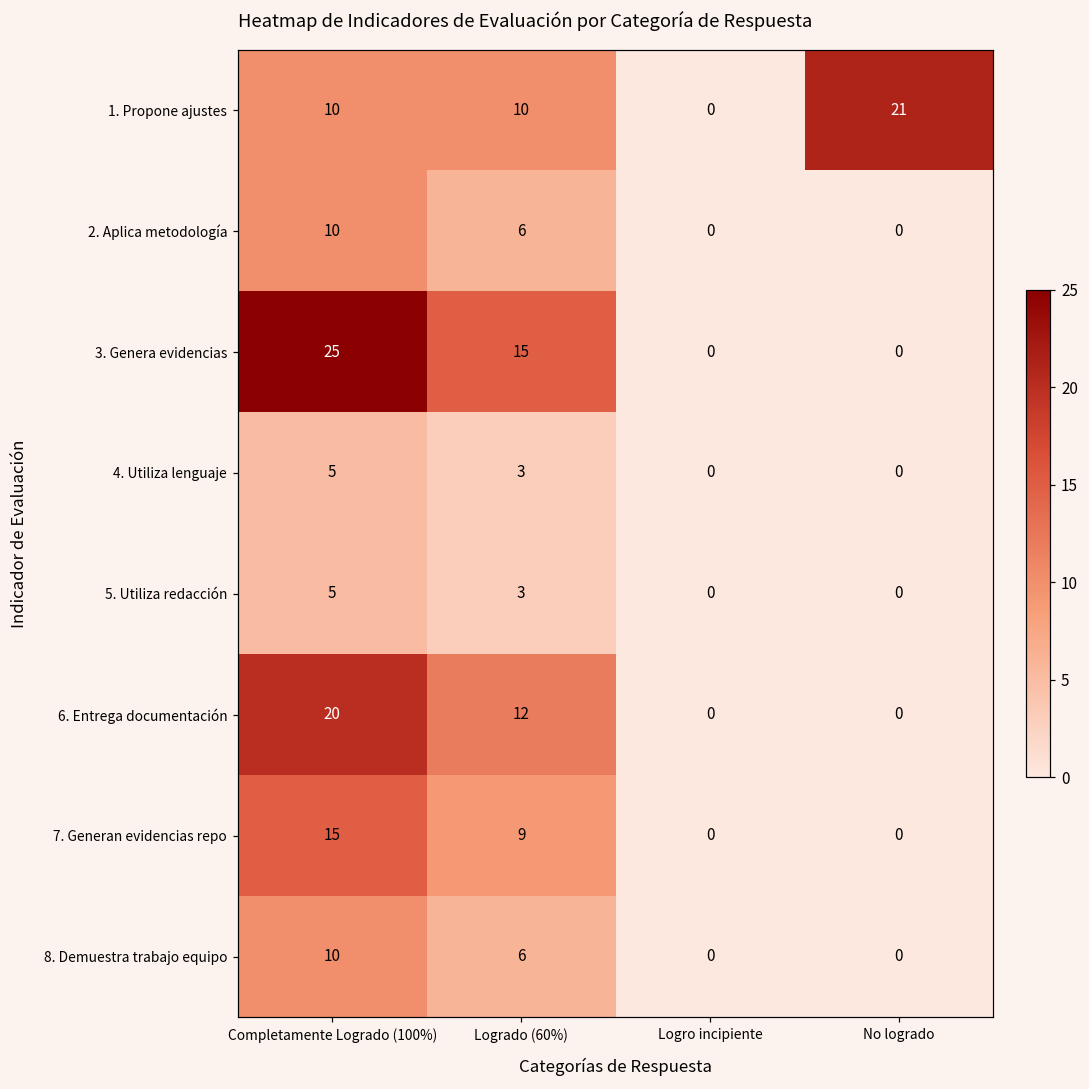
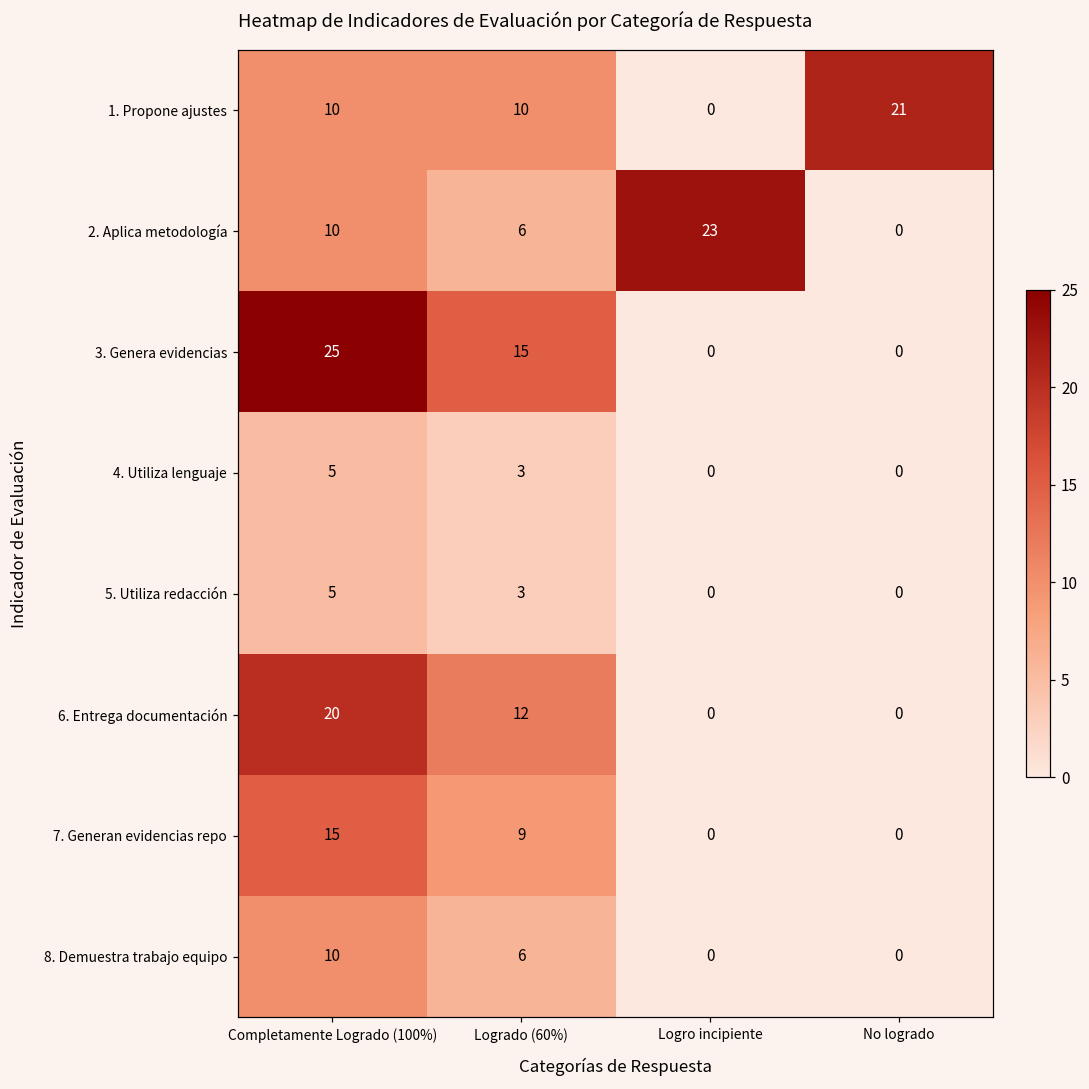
  {
    "1. Propone ajustes": {
      "Completamente Logrado (100%)": 10,
      "Logrado (60%)": 10,
      "Logro incipiente": 0,
      "No logrado": 21
    },
    "2. Aplica metodología": {
      "Completamente Logrado (100%)": 10,
      "Logrado (60%)": 6,
-     "Logro incipiente": 0,
+     "Logro incipiente": 23,
      "No logrado": 0
    },
    "3. Genera evidencias": {
      "Completamente Logrado (100%)": 25,
      "Logrado (60%)": 15,
      "Logro incipiente": 0,
      "No logrado": 0
    },
    "4. Utiliza lenguaje": {
      "Completamente Logrado (100%)": 5,
      "Logrado (60%)": 3,
      "Logro incipiente": 0,
      "No logrado": 0
    },
    "5. Utiliza redacción": {
      "Completamente Logrado (100%)": 5,
      "Logrado (60%)": 3,
      "Logro incipiente": 0,
      "No logrado": 0
    },
    "6. Entrega documentación": {
      "Completamente Logrado (100%)": 20,
      "Logrado (60%)": 12,
      "Logro incipiente": 0,
      "No logrado": 0
    },
    "7. Generan evidencias repo": {
      "Completamente Logrado (100%)": 15,
      "Logrado (60%)": 9,
      "Logro incipiente": 0,
      "No logrado": 0
    },
    "8. Demuestra trabajo equipo": {
      "Completamente Logrado (100%)": 10,
      "Logrado (60%)": 6,
      "Logro incipiente": 0,
      "No logrado": 0
    }
  }
